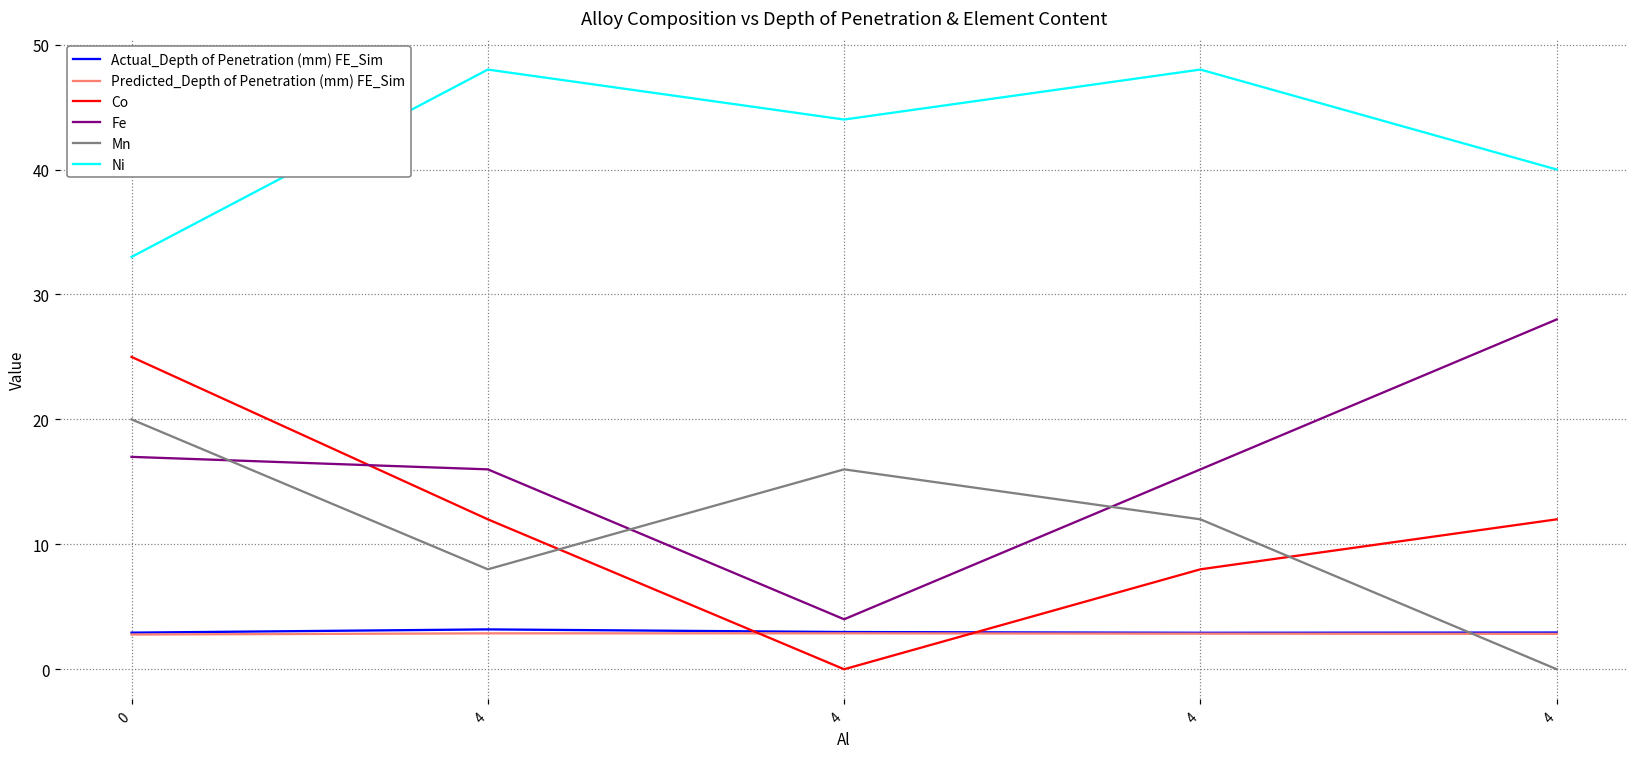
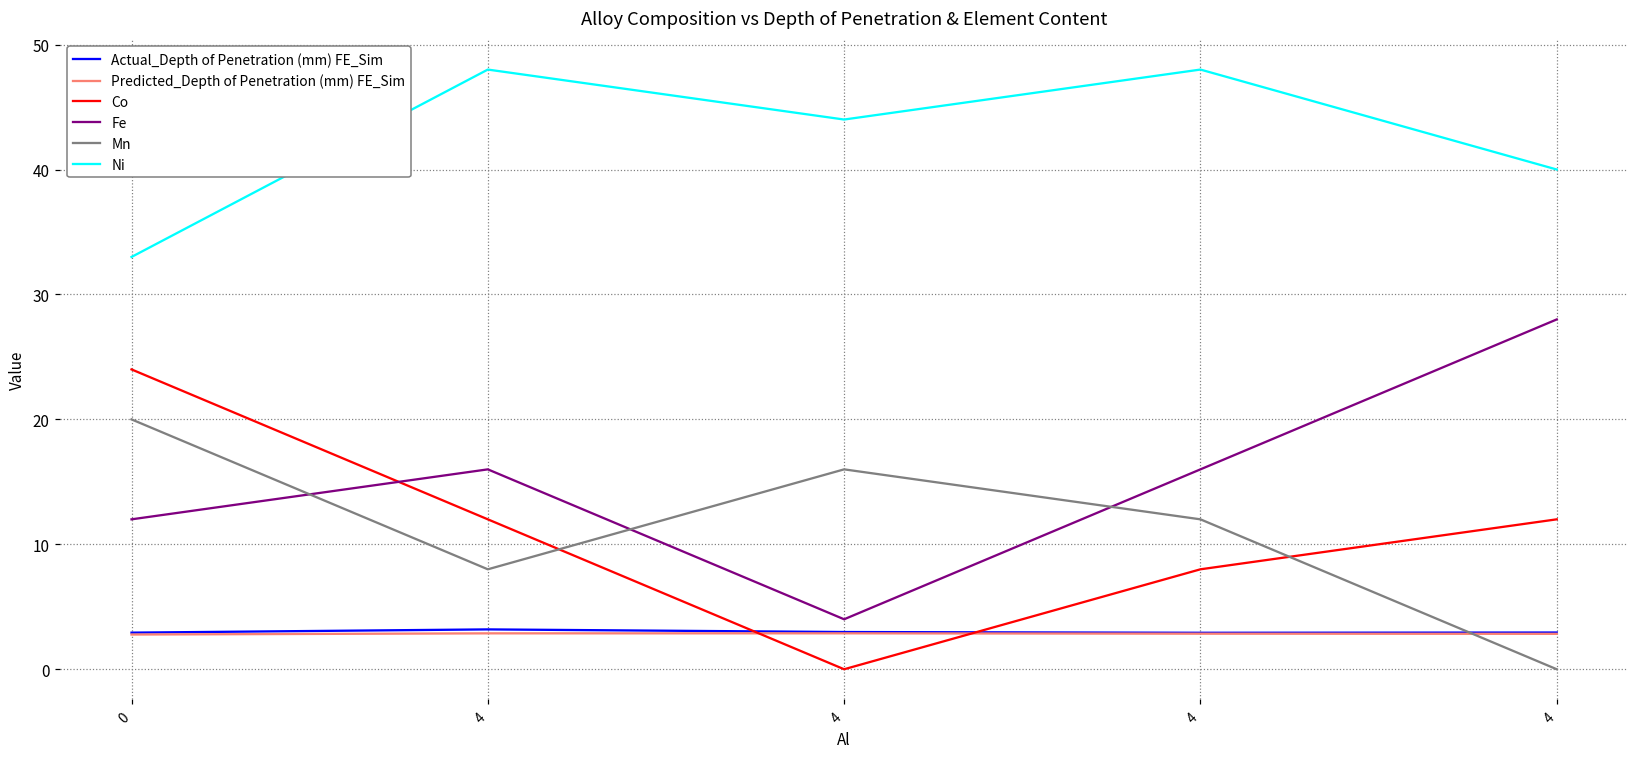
  {
    "Co": {
-     "0": 25
+     "0": 24
    },
    "Fe": {
-     "0": 17
+     "0": 12
    },
    "Mn": {
      "0": 20
    },
    "Ni": {
      "0": 33
    }
  }
